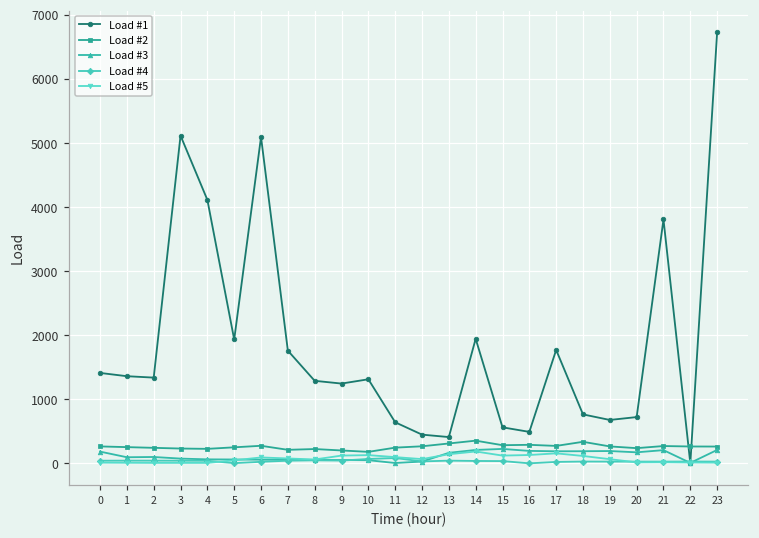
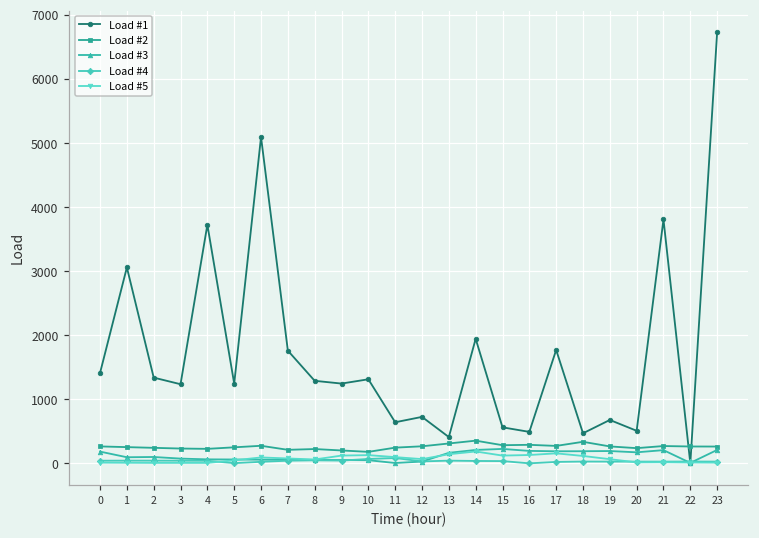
  {
    "Load #1": {
      "0": 1400,
-     "1": 1400,
+     "1": 3100,
      "2": 1300,
-     "3": 5100,
-     "4": 4100,
-     "5": 1900,
+     "3": 1200,
+     "4": 3700,
+     "5": 1200,
      "6": 5100,
      "7": 1800,
      "8": 1300,
      "9": 1200,
      "10": 1300,
      "11": 600,
-     "12": 400,
+     "12": 700,
      "13": 400,
      "14": 1900,
      "15": 600,
      "16": 500,
      "17": 1800,
-     "18": 800,
+     "18": 500,
      "19": 700,
-     "20": 700,
+     "20": 500,
      "21": 3800,
      "23": 6700
    }
  }
